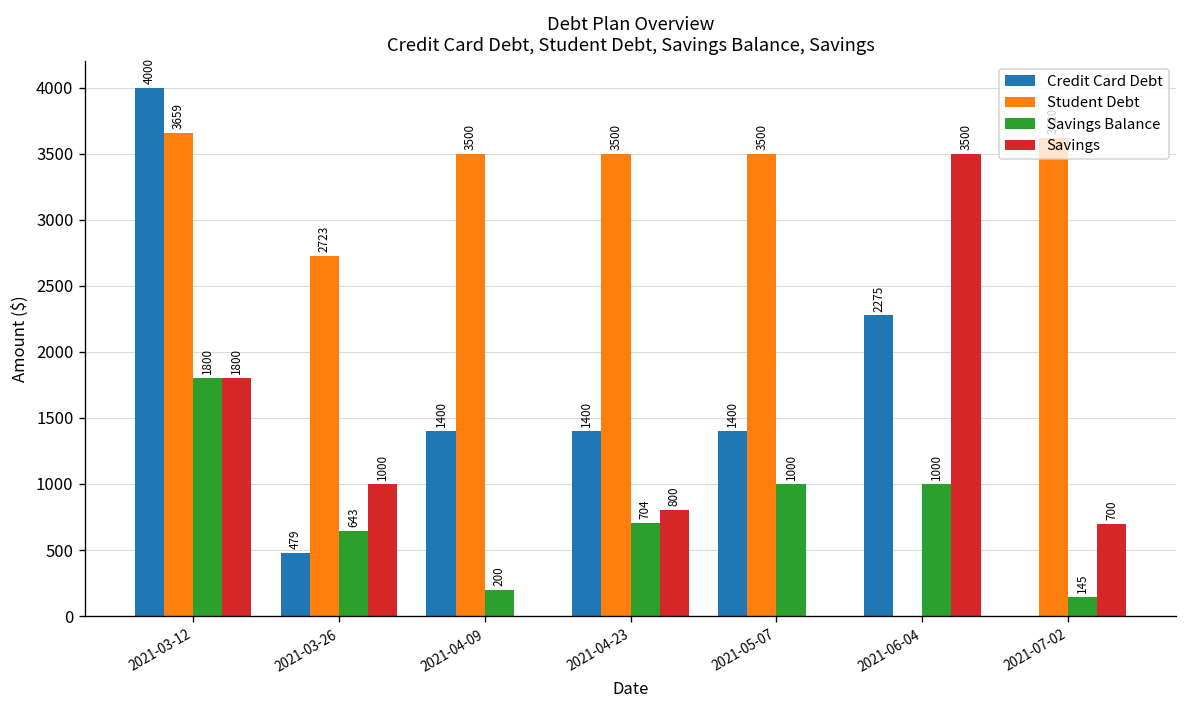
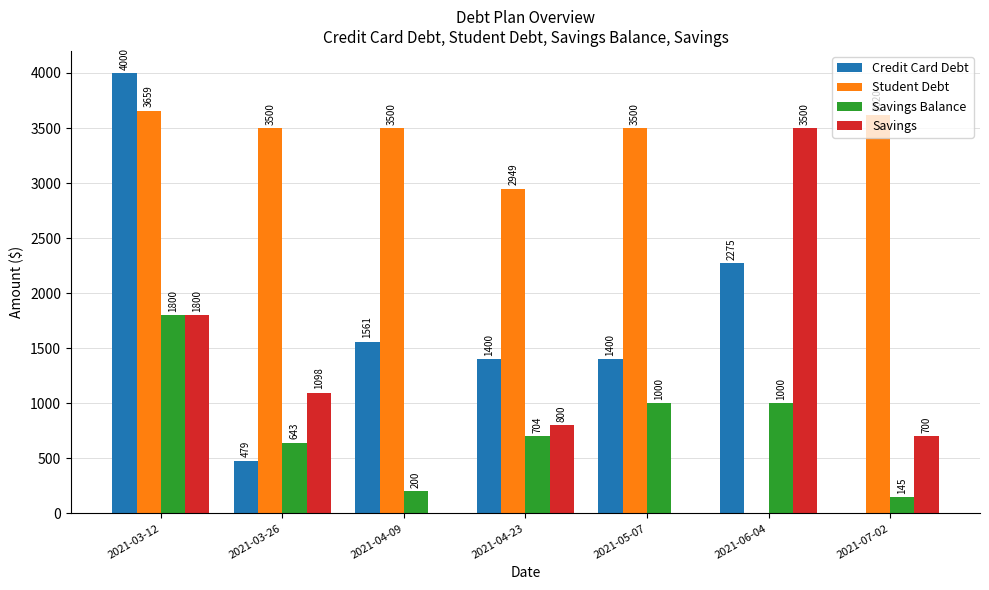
  {
    "Credit Card Debt": {
      "2021-03-12": 4000,
      "2021-03-26": 479,
-     "2021-04-09": 1400,
+     "2021-04-09": 1561,
      "2021-04-23": 1400,
      "2021-05-07": 1400,
      "2021-06-04": 2275
    },
    "Student Debt": {
      "2021-03-12": 3659,
-     "2021-03-26": 2723,
+     "2021-03-26": 3500,
      "2021-04-09": 3500,
-     "2021-04-23": 3500,
+     "2021-04-23": 2949,
      "2021-05-07": 3500
    },
    "Savings Balance": {
      "2021-03-12": 1800,
      "2021-03-26": 643,
      "2021-04-09": 200,
      "2021-04-23": 704,
      "2021-05-07": 1000,
      "2021-06-04": 1000,
      "2021-07-02": 145
    },
    "Savings": {
      "2021-03-12": 1800,
-     "2021-03-26": 1000,
+     "2021-03-26": 1098,
      "2021-04-23": 800,
      "2021-06-04": 3500,
      "2021-07-02": 700
    }
  }
